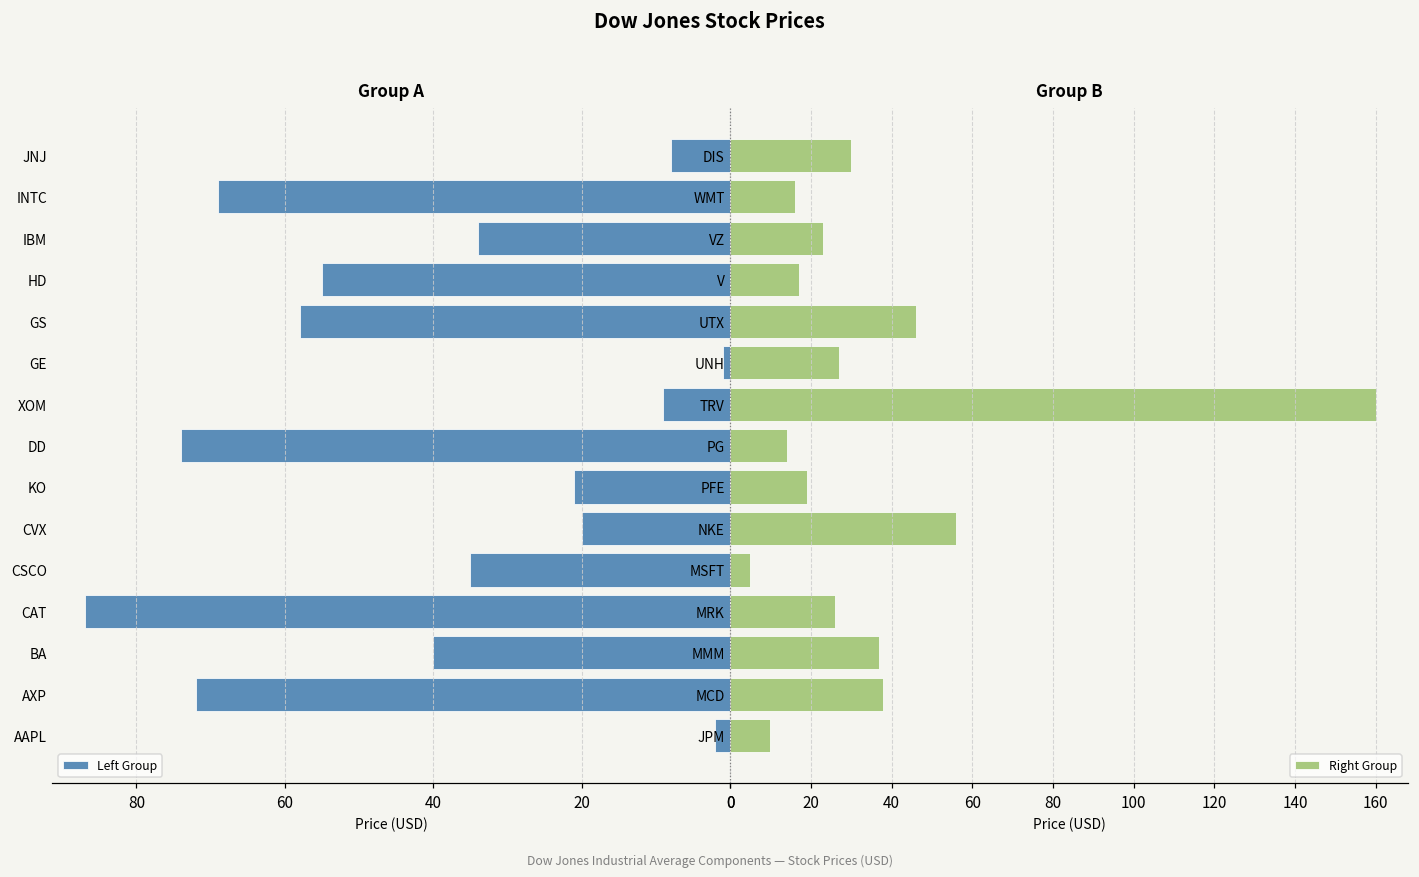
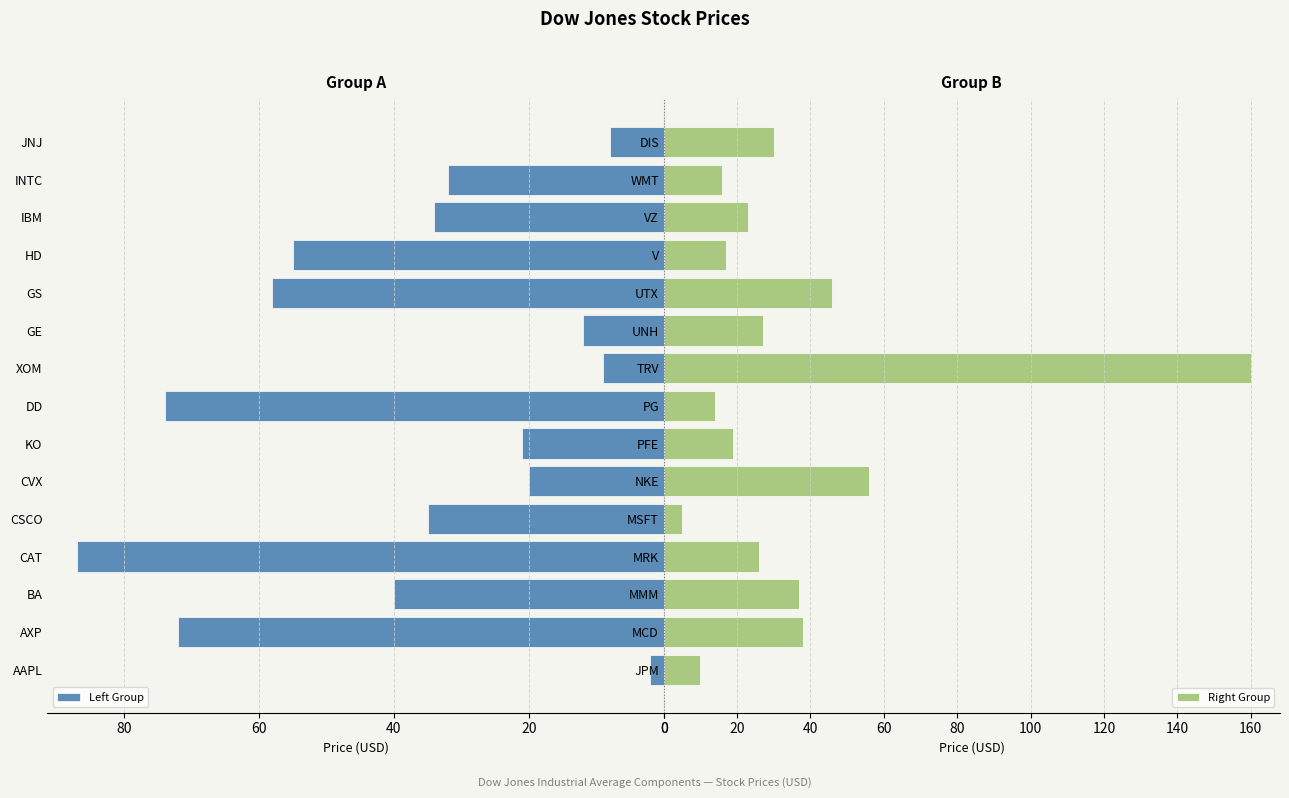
  {
    "Group A": {
      "JNJ": 8,
-     "INTC": 69,
+     "INTC": 32,
      "IBM": 34,
      "HD": 55,
      "GS": 58,
-     "GE": 1,
+     "GE": 12,
      "XOM": 9,
      "DD": 74,
      "KO": 21,
      "CVX": 20,
      "CSCO": 35,
      "CAT": 87,
      "BA": 40,
      "AXP": 72,
      "AAPL": 2
    }
  }
